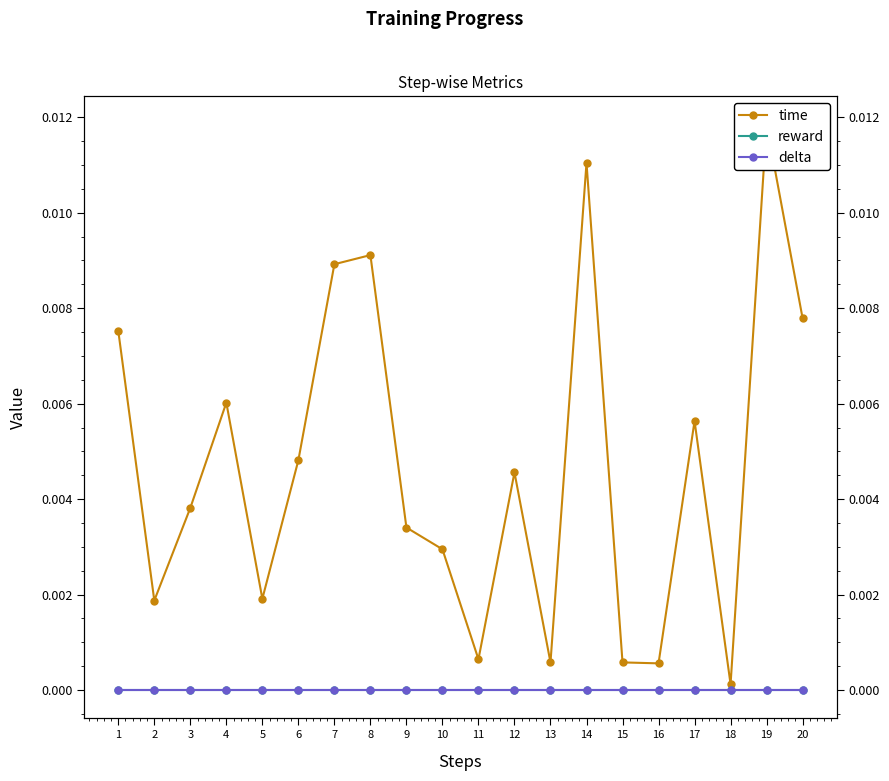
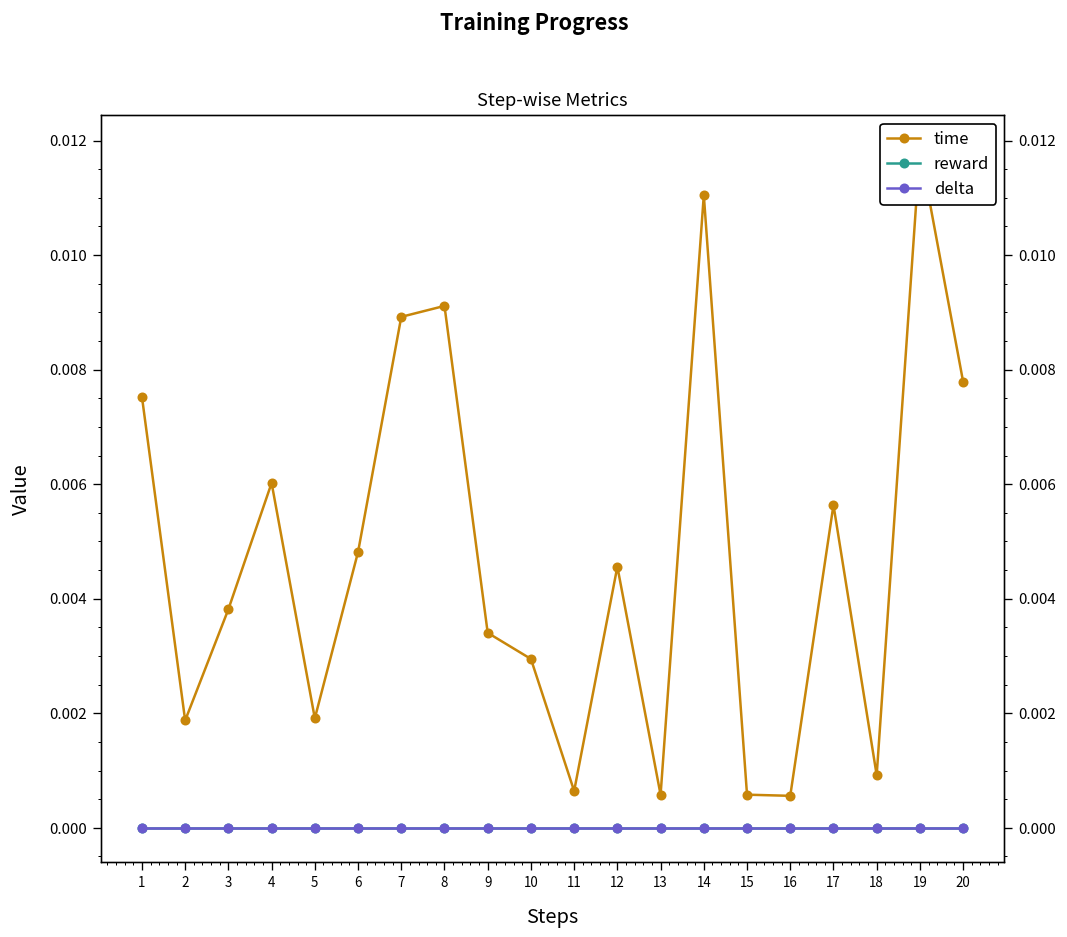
  {
    "time": {
      "1": 0.0075,
      "2": 0.0019,
      "3": 0.0038,
      "4": 0.0060,
      "5": 0.0019,
      "6": 0.0048,
      "7": 0.0089,
      "8": 0.0091,
      "9": 0.0034,
      "10": 0.0029,
      "11": 0.0006,
      "12": 0.0046,
      "13": 0.0006,
      "14": 0.0110,
      "15": 0.0006,
      "16": 0.0006,
      "17": 0.0056,
-     "18": 0.0001,
+     "18": 0.0009,
      "20": 0.0078
    },
    "delta": {
      "1": 0.0000,
      "2": 0.0000,
      "3": 0.0000,
      "4": 0.0000,
      "5": 0.0000,
      "6": 0.0000,
      "7": 0.0000,
      "8": 0.0000,
      "9": 0.0000,
      "10": 0.0000,
      "11": 0.0000,
      "12": 0.0000,
      "13": 0.0000,
      "14": 0.0000,
      "15": 0.0000,
      "16": 0.0000,
      "17": 0.0000,
      "18": 0.0000,
      "19": 0.0000,
      "20": 0.0000
    }
  }
